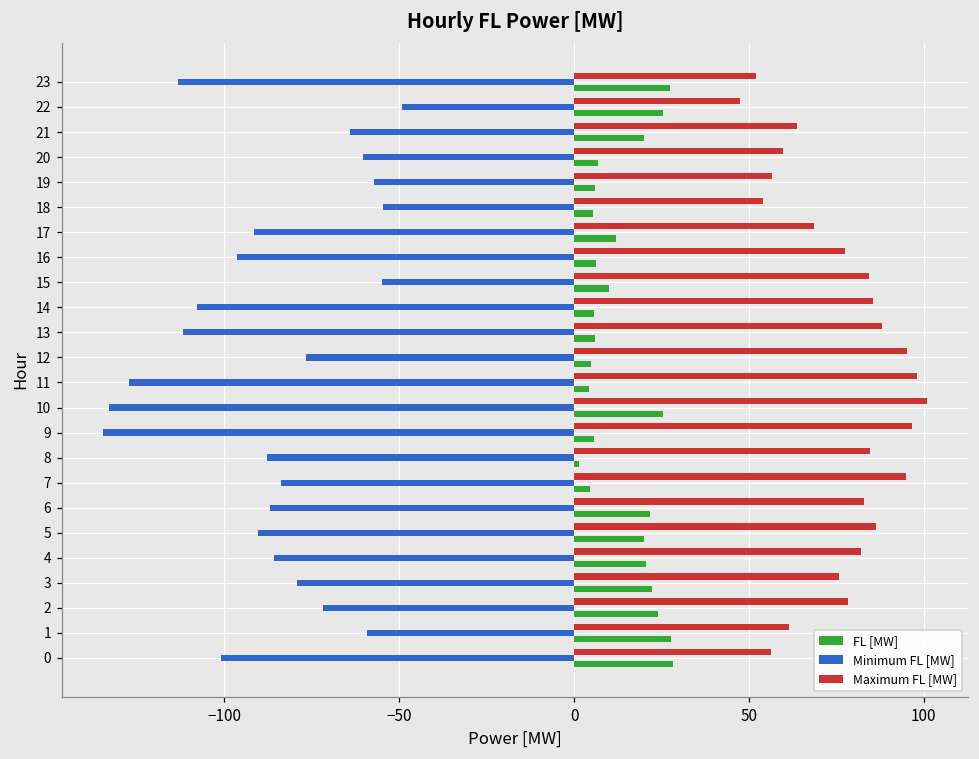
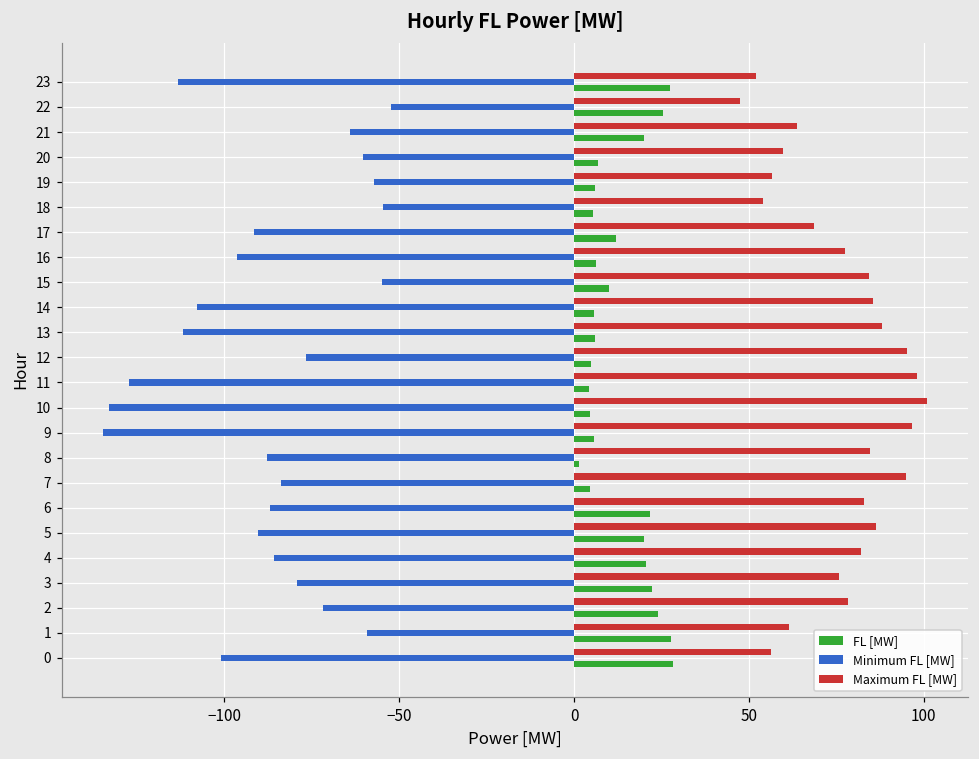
  {
    "FL [MW]": {
      "23": 27,
      "22": 25,
      "21": 20,
      "20": 7,
      "19": 6,
      "18": 6,
      "17": 12,
      "16": 6,
      "15": 10,
      "14": 6,
      "13": 6,
      "12": 5,
      "11": 4,
-     "10": 26,
+     "10": 4,
      "9": 6,
      "8": 1,
      "7": 5,
      "6": 22,
      "5": 20,
      "4": 21,
      "3": 22,
      "2": 24,
      "1": 28,
      "0": 28
    },
    "Minimum FL [MW]": {
      "23": -113,
-     "22": -49,
+     "22": -52,
      "21": -64,
      "20": -60,
      "19": -57,
      "18": -55,
      "17": -92,
      "16": -96,
      "15": -55,
      "14": -108,
      "13": -112,
      "12": -77,
      "11": -127,
      "10": -133,
      "9": -135,
      "8": -88,
      "7": -84,
      "6": -87,
      "5": -90,
      "4": -86,
      "3": -79,
      "2": -72,
      "1": -59,
      "0": -101
    },
    "Maximum FL [MW]": {
      "23": 52,
      "22": 48,
      "21": 64,
      "20": 60,
      "19": 57,
      "18": 54,
      "17": 69,
      "16": 77,
      "15": 84,
      "14": 85,
      "13": 88,
      "12": 95,
      "11": 98,
      "10": 101,
      "9": 97,
      "8": 85,
      "7": 95,
      "6": 83,
      "5": 86,
      "4": 82,
      "3": 76,
      "2": 78,
      "1": 61,
      "0": 56
    }
  }
